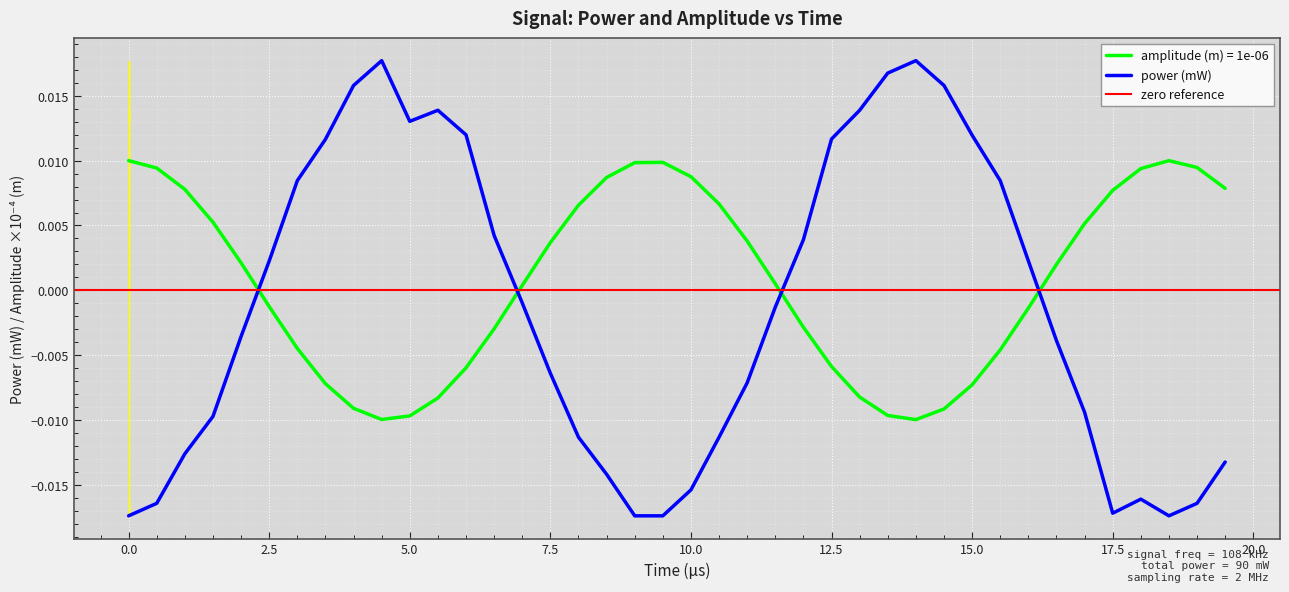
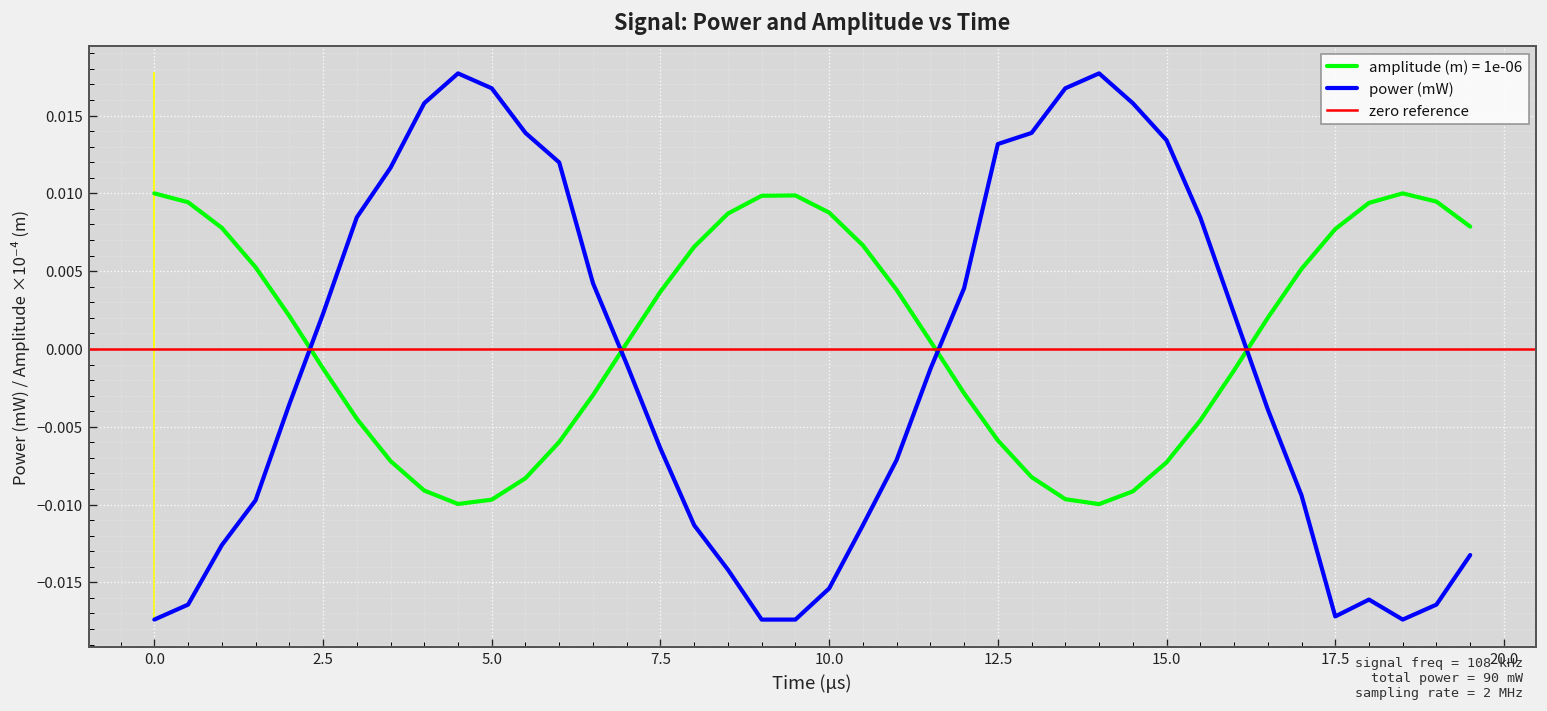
  {
    "amplitude (m) = 1e-06": {
      "0.0": 0.0100,
      "2.5": -0.0013,
      "5.0": -0.0097,
      "7.5": 0.0037,
      "10.0": 0.0088,
      "12.5": -0.0059,
      "15.0": -0.0073,
      "17.5": 0.0077
    },
    "power (mW)": {
      "0.0": -0.0174,
      "2.5": 0.0023,
-     "5.0": 0.0130,
+     "5.0": 0.0168,
      "7.5": -0.0064,
      "10.0": -0.0154,
-     "12.5": 0.0117,
-     "15.0": 0.0120,
+     "12.5": 0.0132,
+     "15.0": 0.0134,
      "17.5": -0.0172
    }
  }
